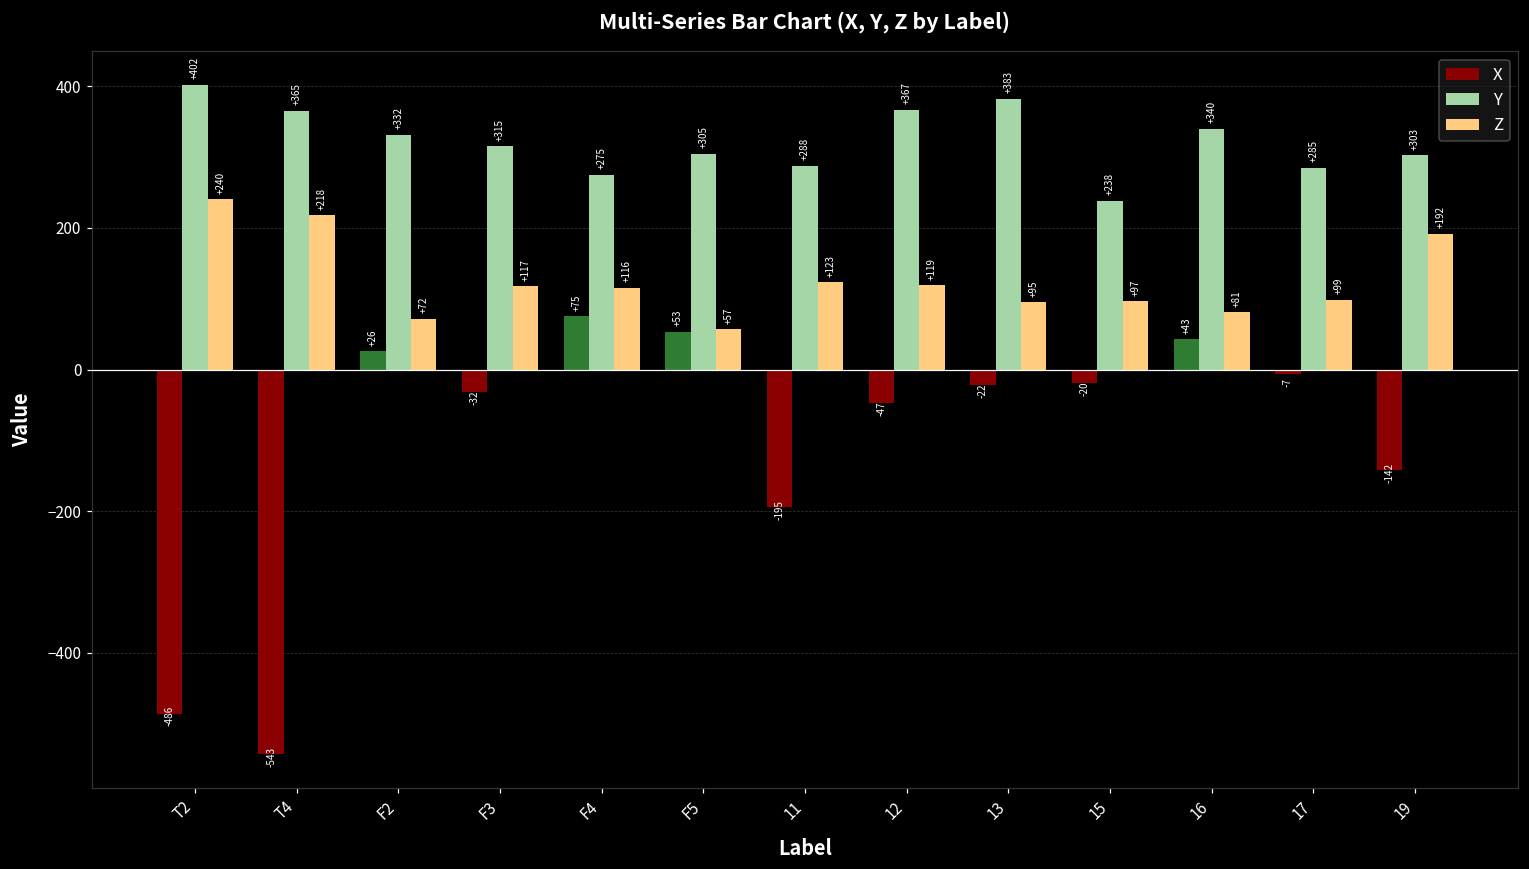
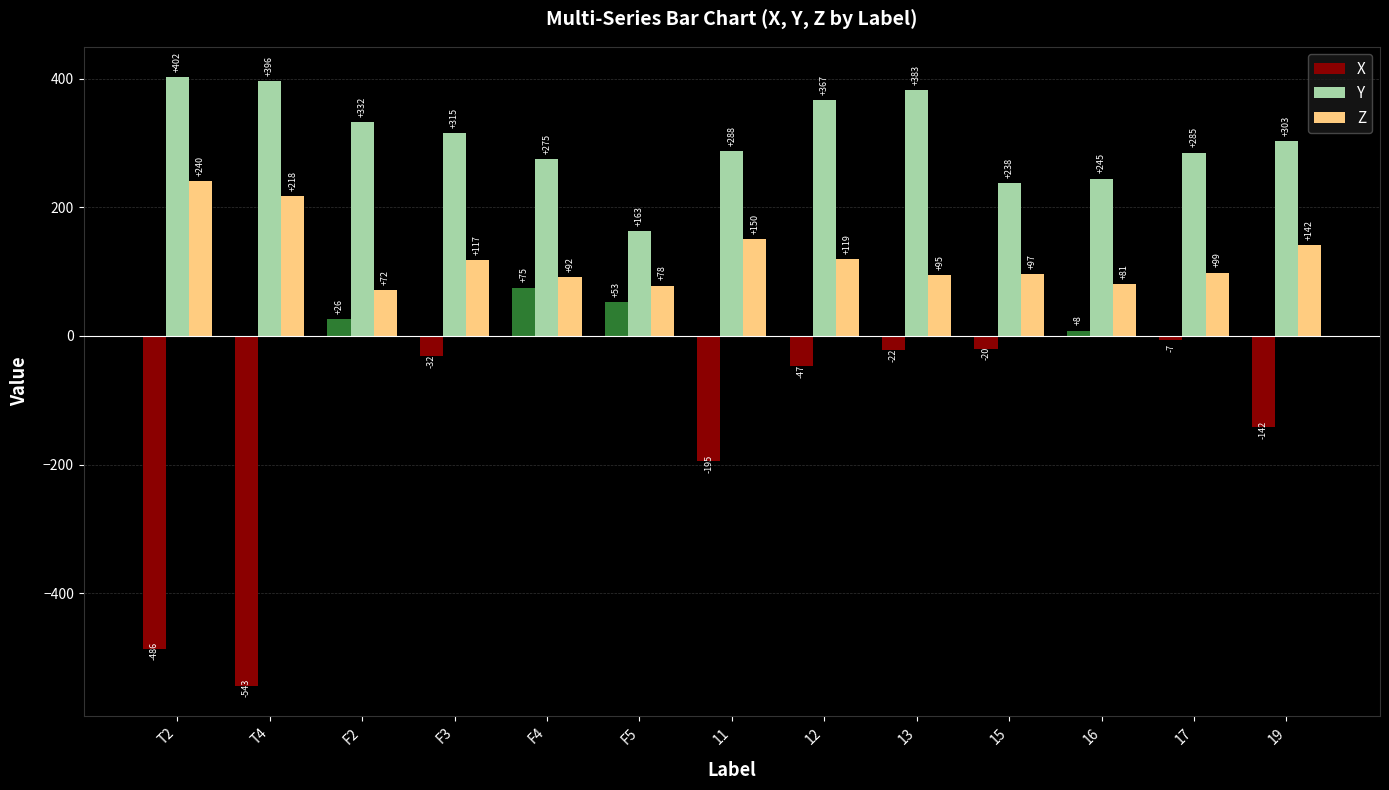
  {
    "X": {
      "T2": "-486",
      "T4": "-543",
      "F2": "+26",
      "F3": "-32",
      "F4": "+75",
      "F5": "+53",
      "11": "-195",
      "12": "-47",
      "13": "-22",
      "15": "-20",
-     "16": "+43",
+     "16": "+8",
      "17": "-7",
      "19": "-142"
    },
    "Y": {
      "T2": "+402",
-     "T4": "+365",
+     "T4": "+396",
      "F2": "+332",
      "F3": "+315",
      "F4": "+275",
-     "F5": "+305",
+     "F5": "+163",
      "11": "+288",
      "12": "+367",
      "13": "+383",
      "15": "+238",
-     "16": "+340",
+     "16": "+245",
      "17": "+285",
      "19": "+303"
    },
    "Z": {
      "T2": "+240",
      "T4": "+218",
      "F2": "+72",
      "F3": "+117",
-     "F4": "+116",
-     "F5": "+57",
-     "11": "+123",
+     "F4": "+92",
+     "F5": "+78",
+     "11": "+150",
      "12": "+119",
      "13": "+95",
      "15": "+97",
      "16": "+81",
      "17": "+99",
-     "19": "+192"
+     "19": "+142"
    }
  }
